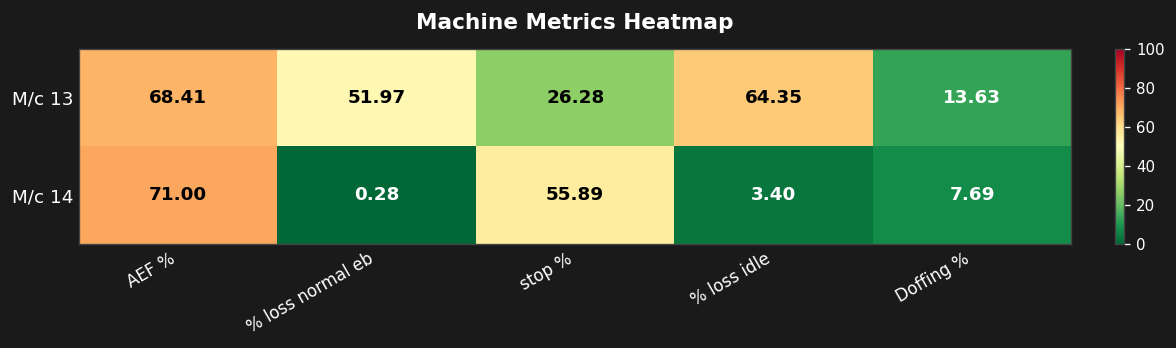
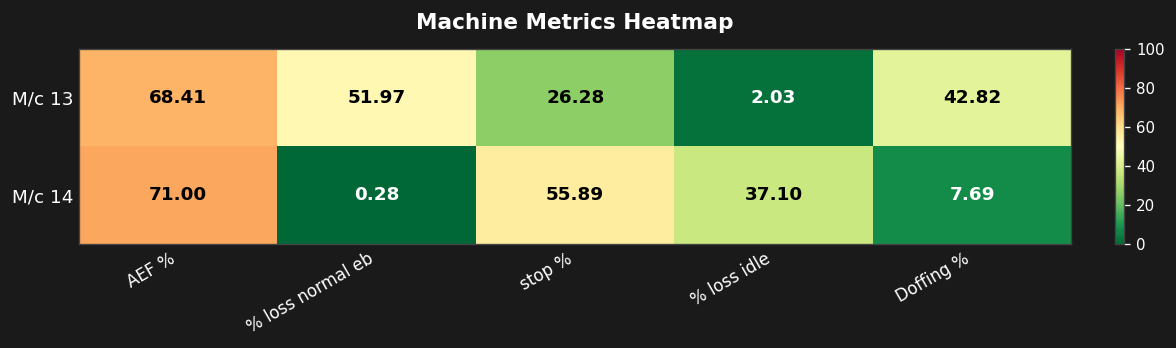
  {
    "M/c 13": {
      "AEF %": 68.41,
      "% loss normal eb": 51.97,
      "stop %": 26.28,
-     "% loss idle": 64.35,
-     "Doffing %": 13.63
+     "% loss idle": 2.03,
+     "Doffing %": 42.82
    },
    "M/c 14": {
      "AEF %": 71.00,
      "% loss normal eb": 0.28,
      "stop %": 55.89,
-     "% loss idle": 3.40,
+     "% loss idle": 37.10,
      "Doffing %": 7.69
    }
  }
